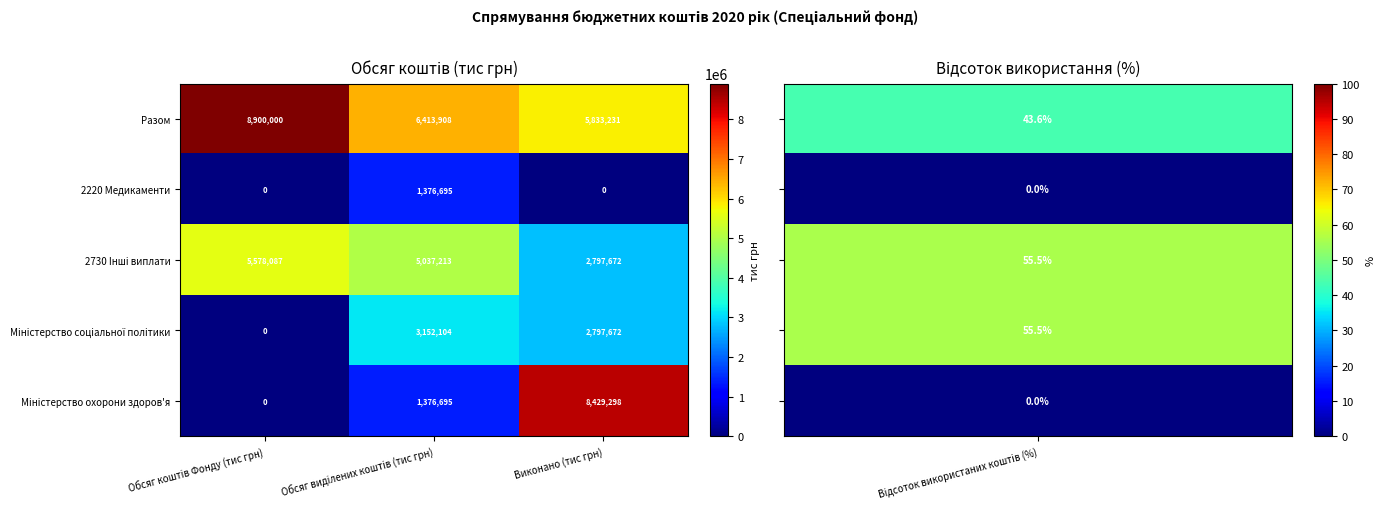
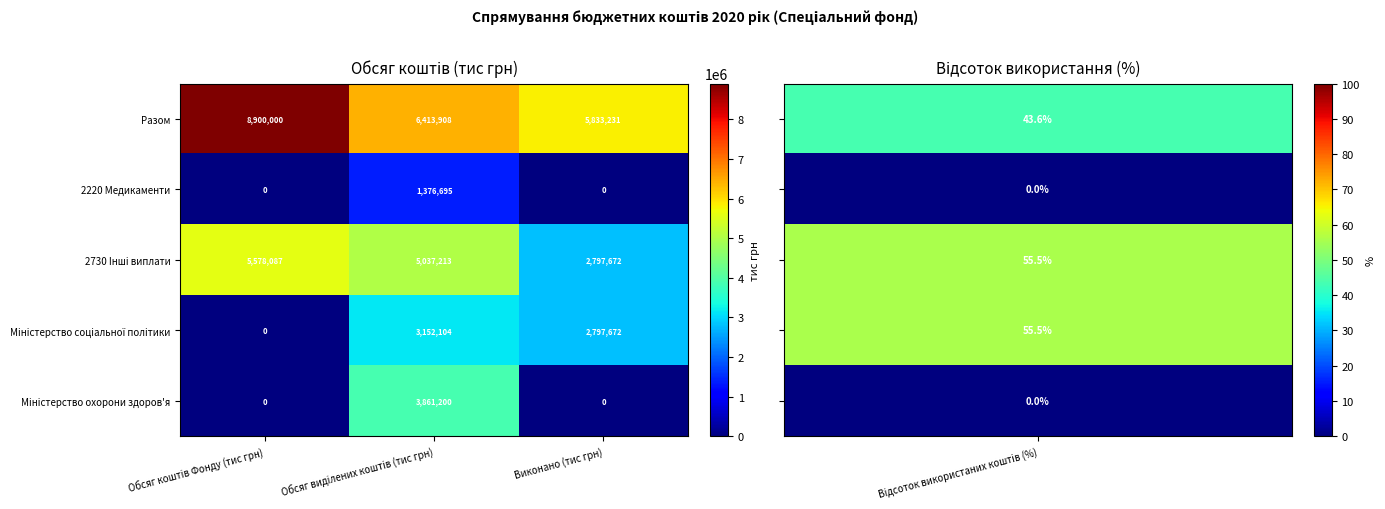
  {
    "Обсяг коштів (тис грн)": {
      "Разом": {
        "Обсяг коштів Фонду (тис грн)": "8,900,000",
        "Обсяг виділених коштів (тис грн)": "6,413,908",
        "Виконано (тис грн)": "5,833,231"
      },
      "2220 Медикаменти": {
        "Обсяг коштів Фонду (тис грн)": "0",
        "Обсяг виділених коштів (тис грн)": "1,376,695",
        "Виконано (тис грн)": "0"
      },
      "2730 Інші виплати": {
        "Обсяг коштів Фонду (тис грн)": "5,578,087",
        "Обсяг виділених коштів (тис грн)": "5,037,213",
        "Виконано (тис грн)": "2,797,672"
      },
      "Міністерство соціальної політики": {
        "Обсяг коштів Фонду (тис грн)": "0",
        "Обсяг виділених коштів (тис грн)": "3,152,104",
        "Виконано (тис грн)": "2,797,672"
      },
      "Міністерство охорони здоров'я": {
        "Обсяг коштів Фонду (тис грн)": "0",
-       "Обсяг виділених коштів (тис грн)": "1,376,695",
-       "Виконано (тис грн)": "8,429,298"
+       "Обсяг виділених коштів (тис грн)": "3,861,200",
+       "Виконано (тис грн)": "0"
      }
    }
  }
